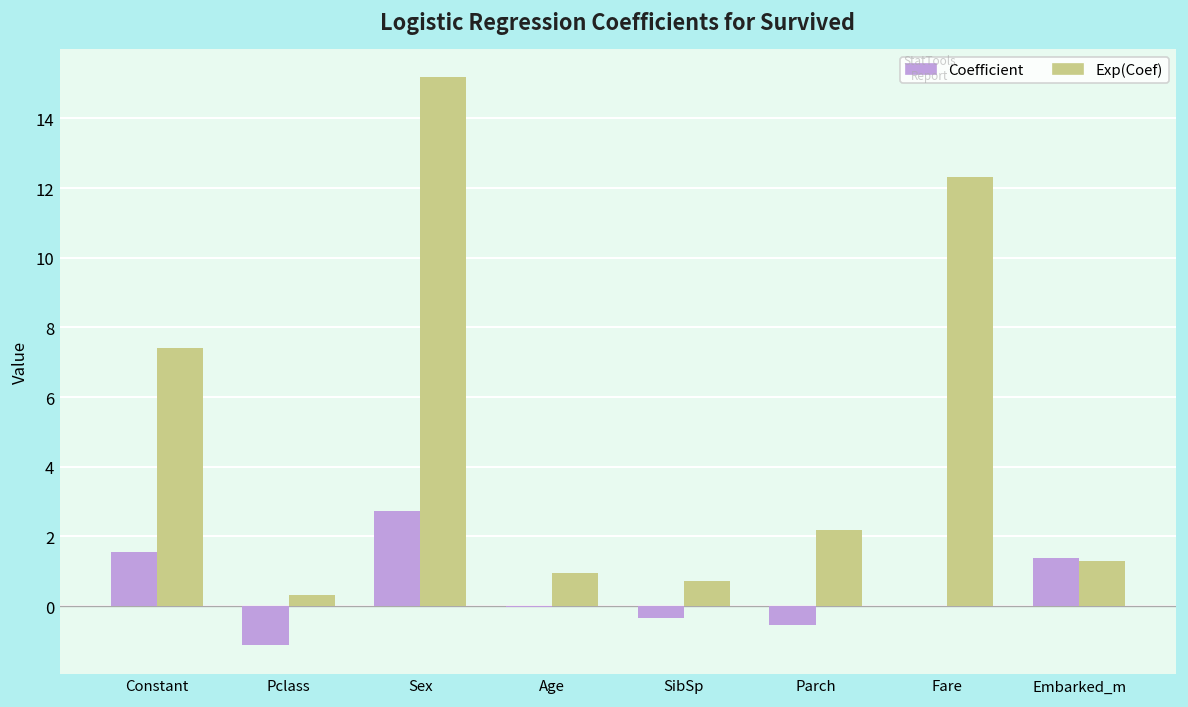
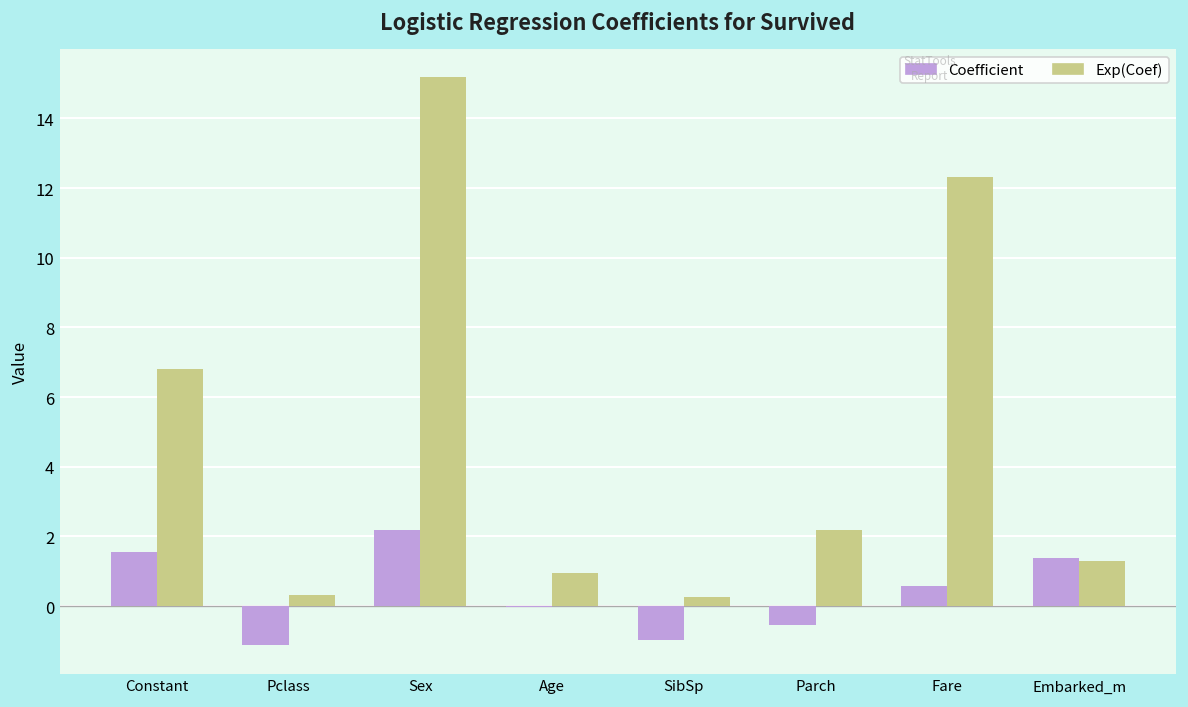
  {
    "Coefficient": {
      "Constant": 1.5,
      "Pclass": -1.1,
-     "Sex": 2.7,
-     "SibSp": -0.3,
+     "Sex": 2.2,
+     "SibSp": -1.0,
      "Parch": -0.5,
-     "Fare": 0.0,
+     "Fare": 0.6,
      "Embarked_m": 1.4
    },
    "Exp(Coef)": {
-     "Constant": 7.4,
+     "Constant": 6.8,
      "Pclass": 0.3,
      "Sex": 15.2,
      "Age": 1.0,
-     "SibSp": 0.7,
+     "SibSp": 0.3,
      "Parch": 2.2,
      "Fare": 12.3,
      "Embarked_m": 1.3
    }
  }
